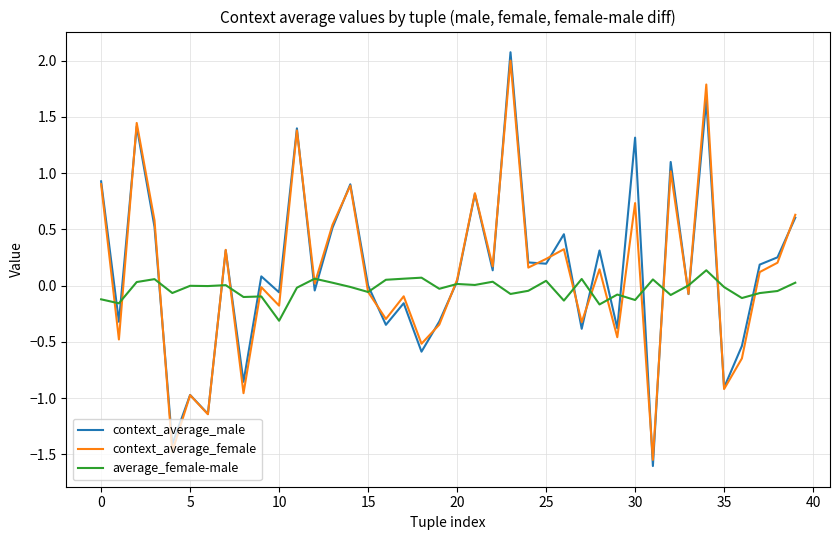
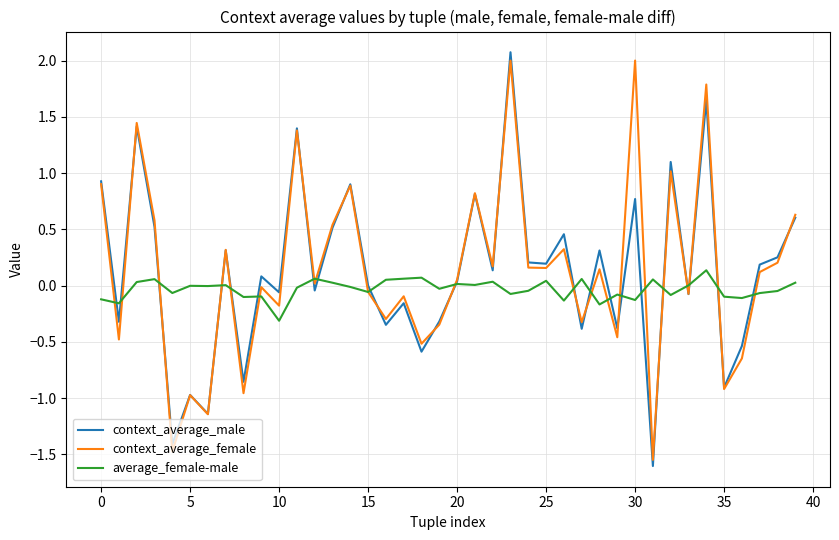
  {
    "context_average_male": {
      "0": 0.93,
      "10": -0.06,
      "15": 0.00,
      "25": 0.19,
-     "30": 1.32
+     "30": 0.77
    },
    "context_average_female": {
      "0": 0.90,
      "10": -0.18,
-     "25": 0.24,
-     "30": 0.73
+     "25": 0.16,
+     "30": 2.00
    },
    "average_female-male": {
      "0": -0.12,
      "5": 0.00,
      "10": -0.31,
      "20": 0.01,
      "25": 0.04,
      "30": -0.13,
-     "35": -0.01
+     "35": -0.10
    }
  }
